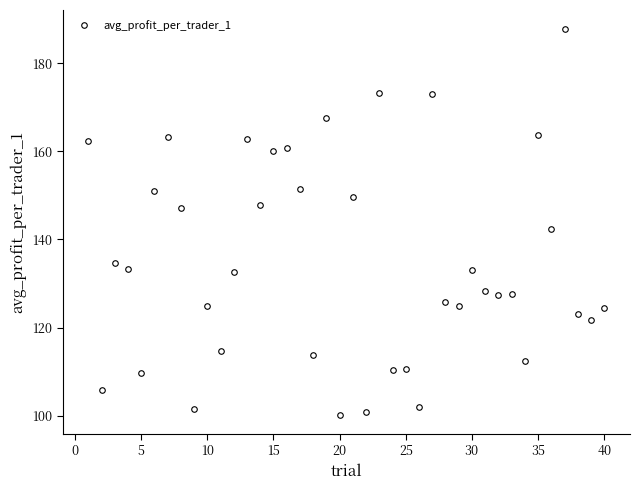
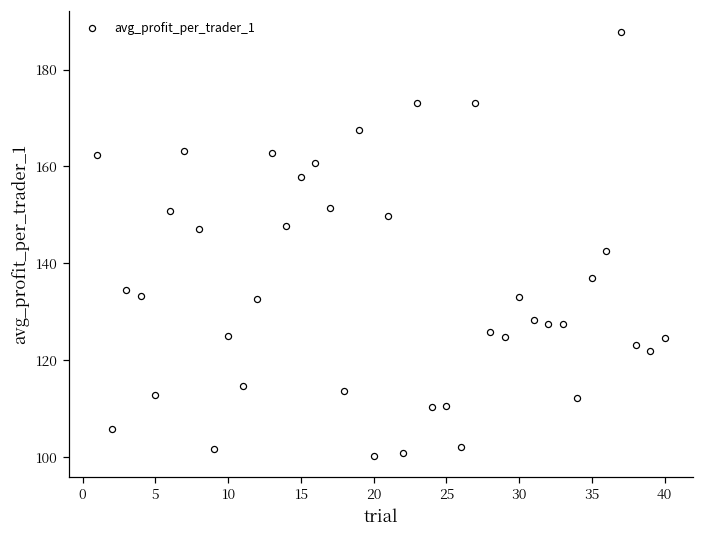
  {
-   "5": 110,
+   "5": 113,
    "10": 125,
-   "15": 160,
+   "15": 158,
    "20": 100,
    "25": 111,
    "30": 133,
-   "35": 164,
+   "35": 137,
    "40": 125
  }
